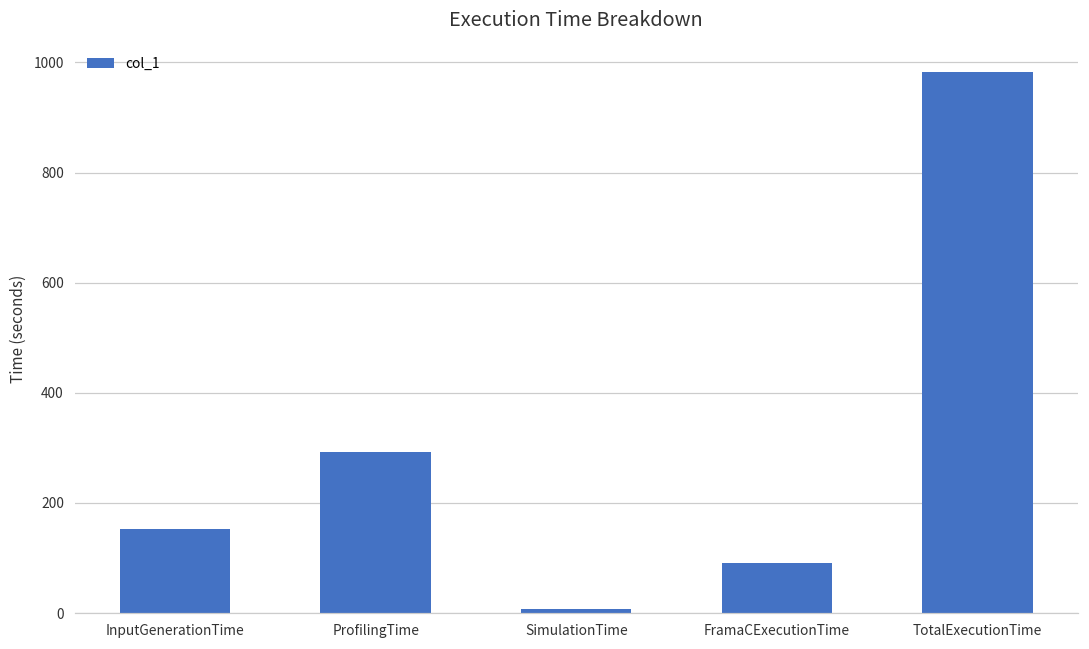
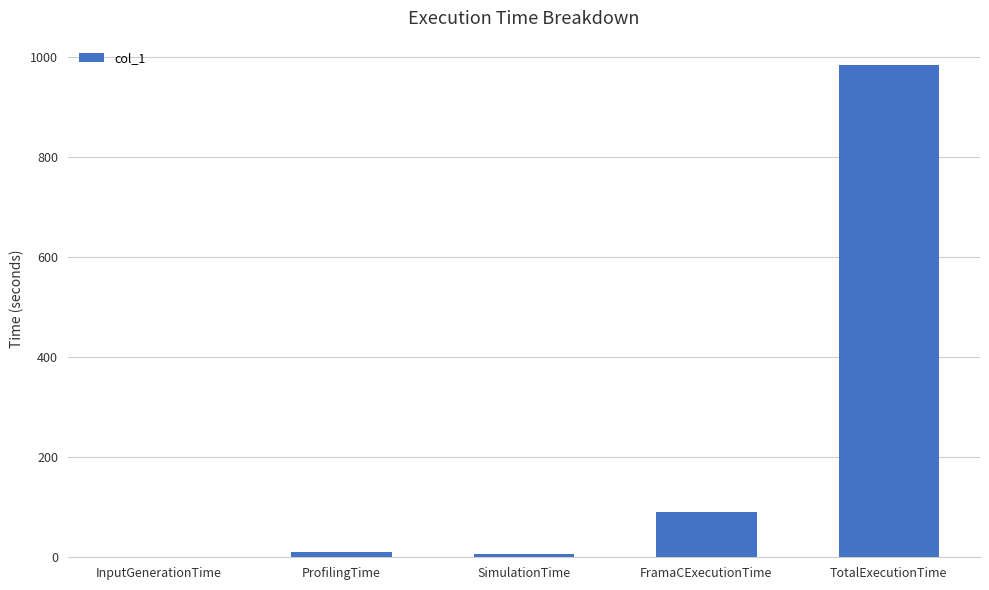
  {
-   "InputGenerationTime": 150,
-   "ProfilingTime": 290,
+   "InputGenerationTime": 0,
+   "ProfilingTime": 10,
    "SimulationTime": 10,
    "FramaCExecutionTime": 90,
    "TotalExecutionTime": 980
  }
